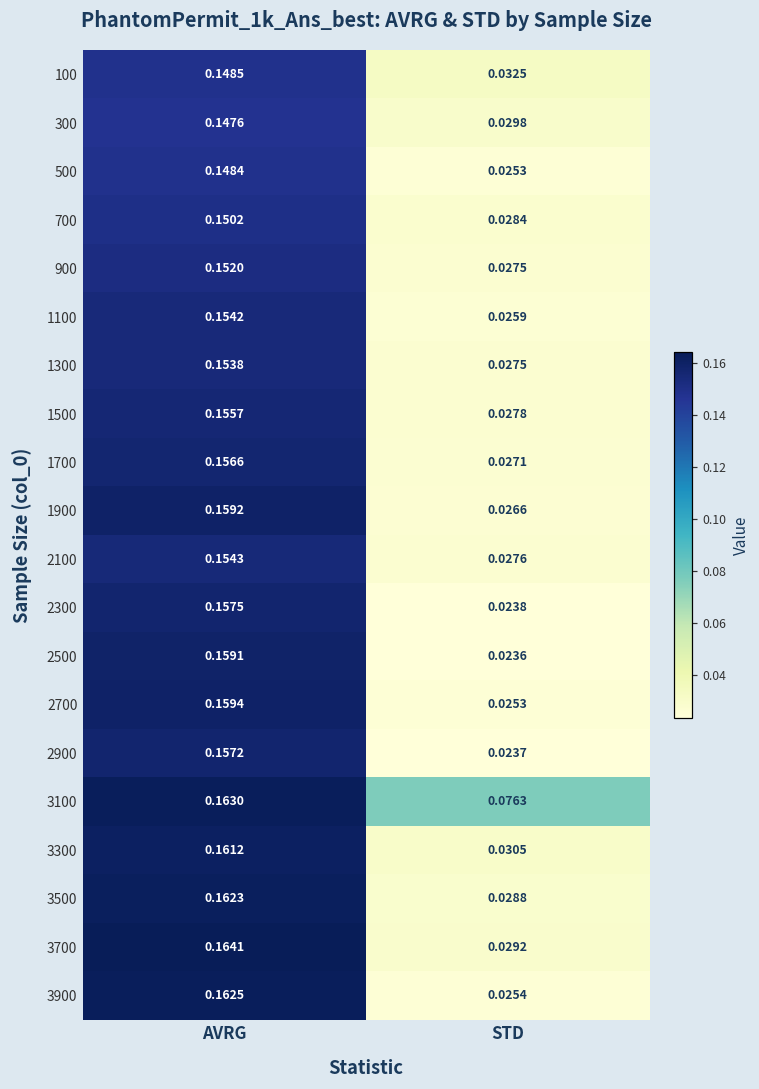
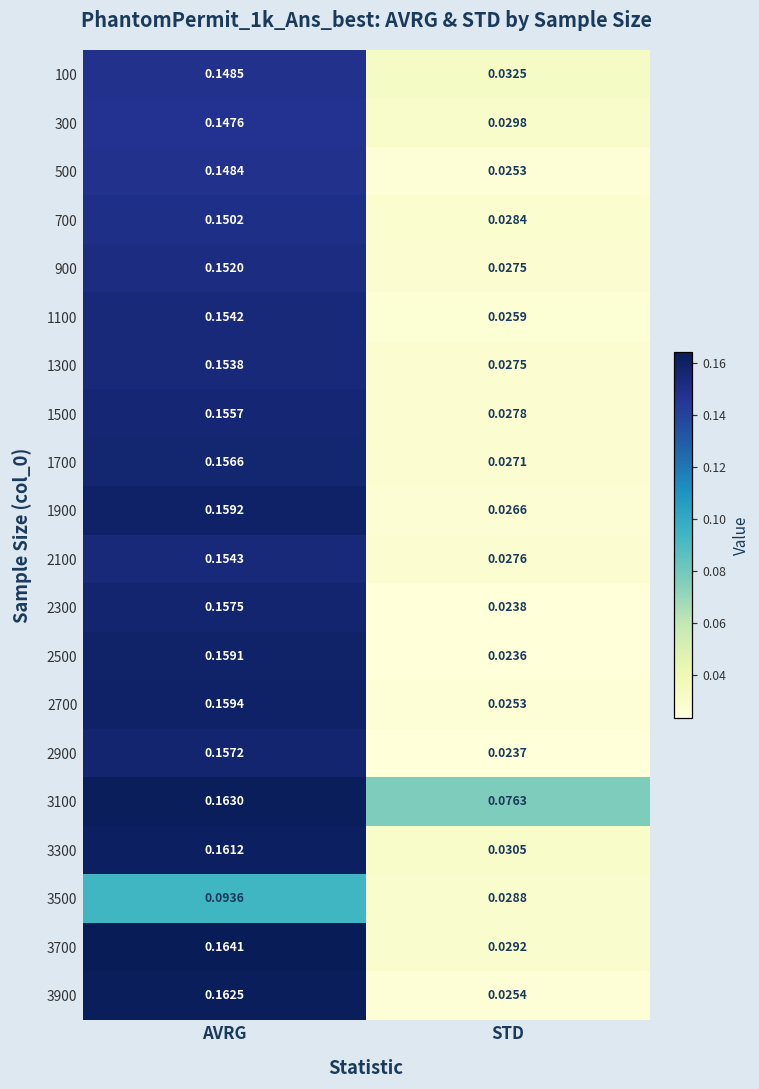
  {
    "100": {
      "AVRG": 0.1485,
      "STD": 0.0325
    },
    "300": {
      "AVRG": 0.1476,
      "STD": 0.0298
    },
    "500": {
      "AVRG": 0.1484,
      "STD": 0.0253
    },
    "700": {
      "AVRG": 0.1502,
      "STD": 0.0284
    },
    "900": {
      "AVRG": 0.1520,
      "STD": 0.0275
    },
    "1100": {
      "AVRG": 0.1542,
      "STD": 0.0259
    },
    "1300": {
      "AVRG": 0.1538,
      "STD": 0.0275
    },
    "1500": {
      "AVRG": 0.1557,
      "STD": 0.0278
    },
    "1700": {
      "AVRG": 0.1566,
      "STD": 0.0271
    },
    "1900": {
      "AVRG": 0.1592,
      "STD": 0.0266
    },
    "2100": {
      "AVRG": 0.1543,
      "STD": 0.0276
    },
    "2300": {
      "AVRG": 0.1575,
      "STD": 0.0238
    },
    "2500": {
      "AVRG": 0.1591,
      "STD": 0.0236
    },
    "2700": {
      "AVRG": 0.1594,
      "STD": 0.0253
    },
    "2900": {
      "AVRG": 0.1572,
      "STD": 0.0237
    },
    "3100": {
      "AVRG": 0.1630,
      "STD": 0.0763
    },
    "3300": {
      "AVRG": 0.1612,
      "STD": 0.0305
    },
    "3500": {
-     "AVRG": 0.1623,
+     "AVRG": 0.0936,
      "STD": 0.0288
    },
    "3700": {
      "AVRG": 0.1641,
      "STD": 0.0292
    },
    "3900": {
      "AVRG": 0.1625,
      "STD": 0.0254
    }
  }
